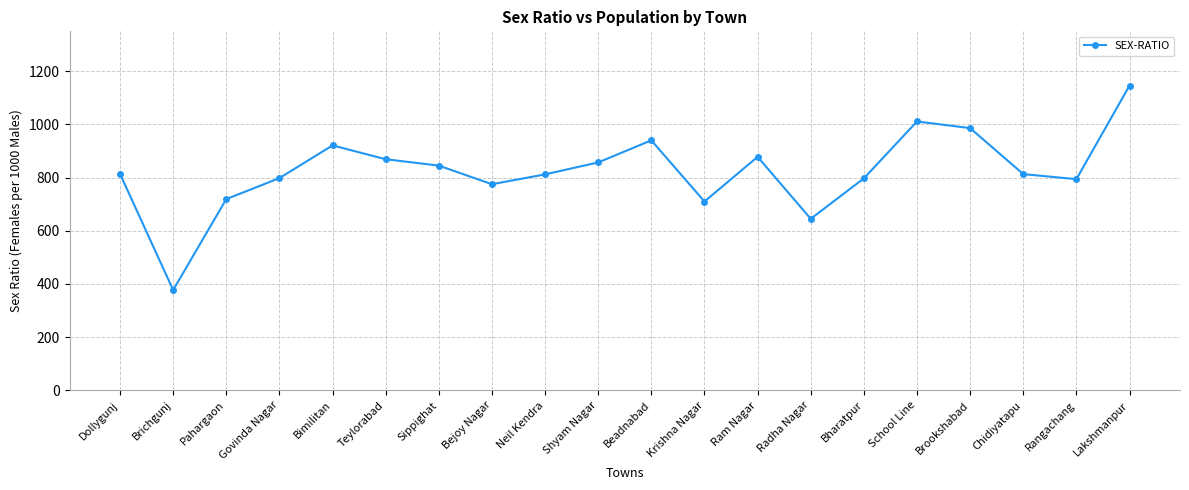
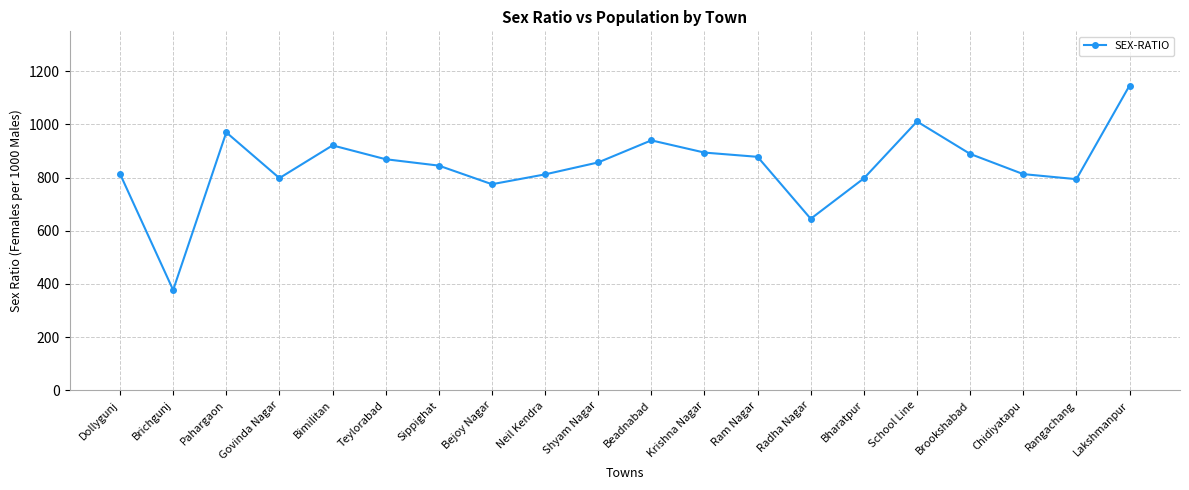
  {
    "Dollygunj": 810,
    "Brichgunj": 380,
-   "Pahargaon": 720,
+   "Pahargaon": 970,
    "Govinda Nagar": 800,
    "Bimilitan": 920,
    "Teylorabad": 870,
    "Sippighat": 850,
    "Bejoy Nagar": 780,
    "Neil Kendra": 810,
    "Shyam Nagar": 860,
    "Beadnabad": 940,
-   "Krishna Nagar": 710,
+   "Krishna Nagar": 890,
    "Ram Nagar": 880,
    "Radha Nagar": 650,
    "Bharatpur": 800,
    "School Line": 1010,
-   "Brookshabad": 990,
+   "Brookshabad": 890,
    "Chidiyatapu": 810,
    "Rangachang": 790,
    "Lakshmanpur": 1150
  }
